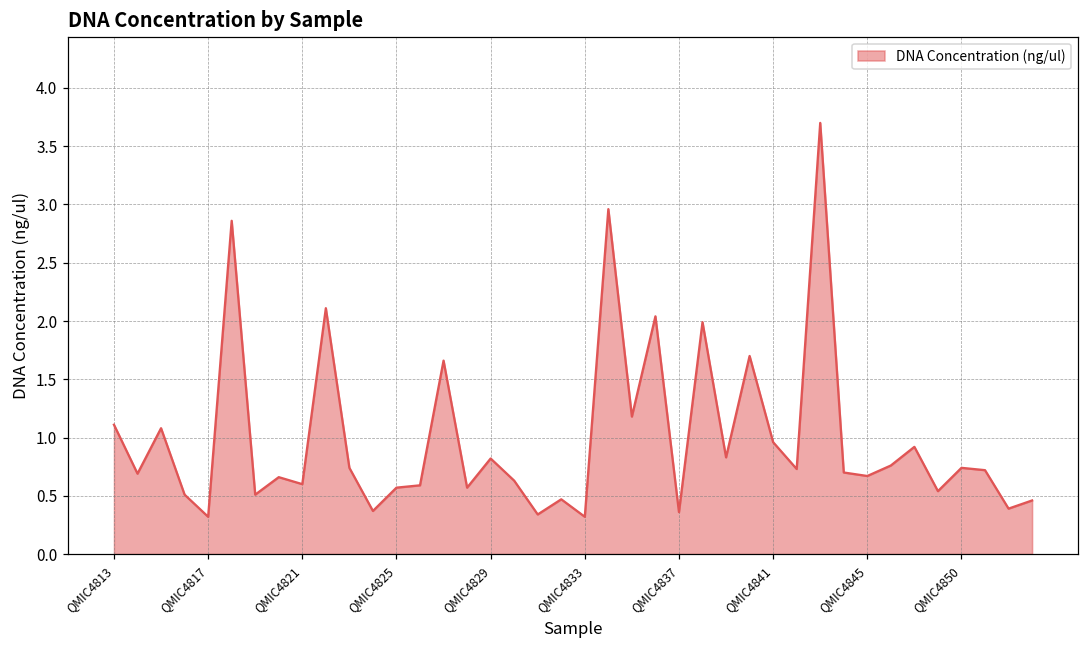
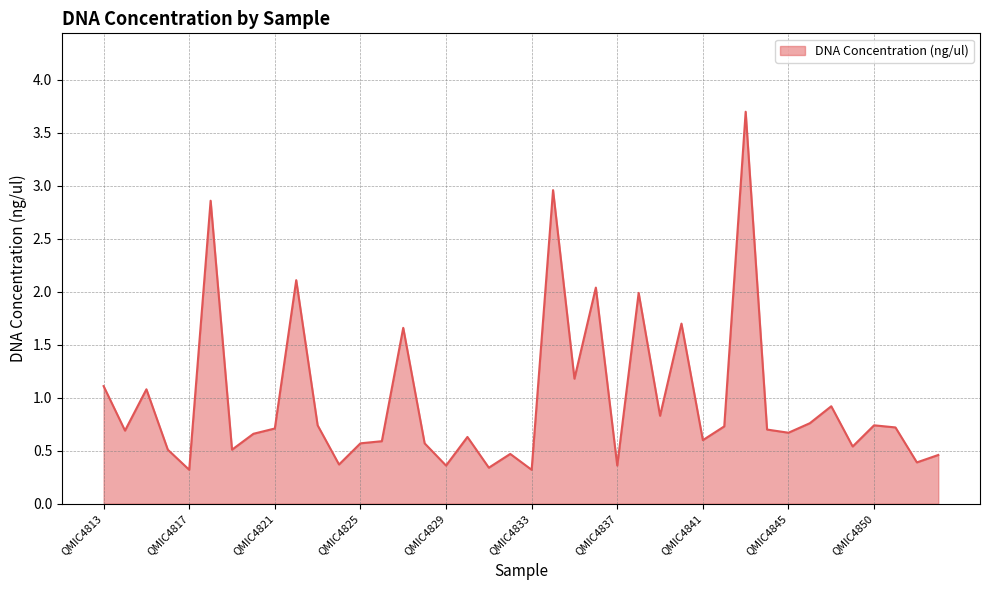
  {
    "QMIC4813": 1.11,
    "QMIC4817": 0.32,
-   "QMIC4821": 0.60,
+   "QMIC4821": 0.71,
    "QMIC4825": 0.57,
-   "QMIC4829": 0.82,
+   "QMIC4829": 0.36,
    "QMIC4833": 0.32,
    "QMIC4837": 0.36,
-   "QMIC4841": 0.96,
+   "QMIC4841": 0.60,
    "QMIC4845": 0.67,
    "QMIC4850": 0.74
  }
